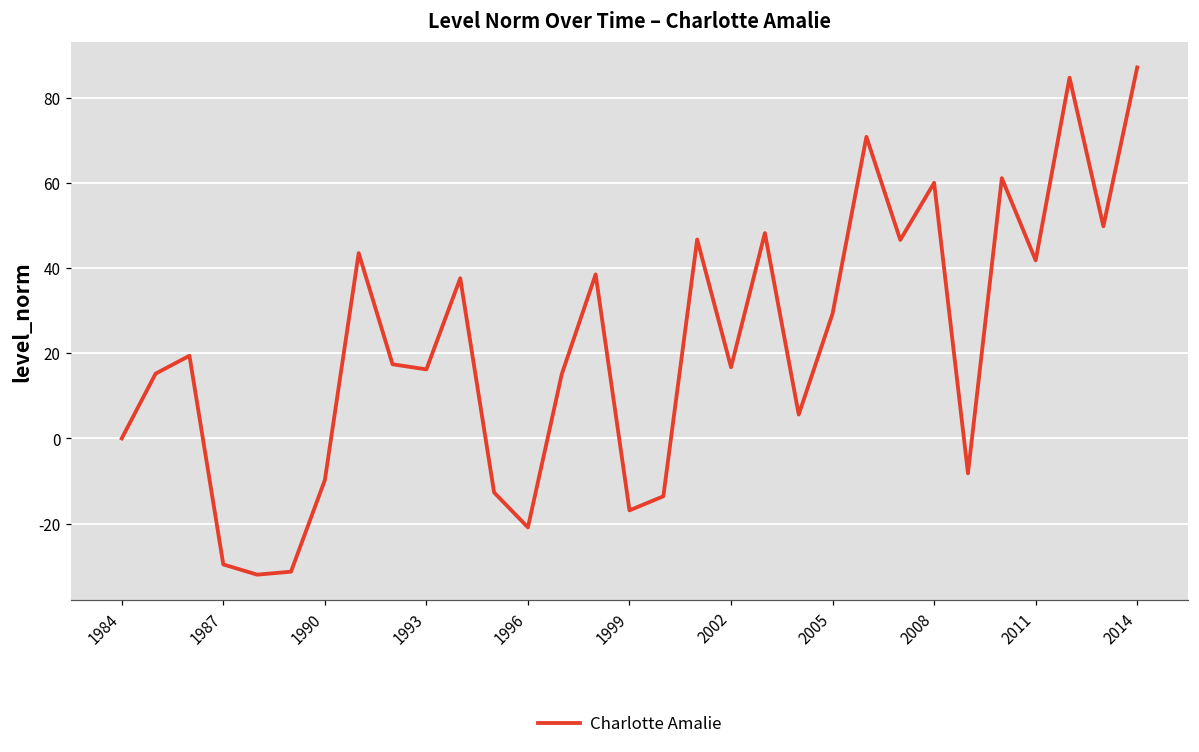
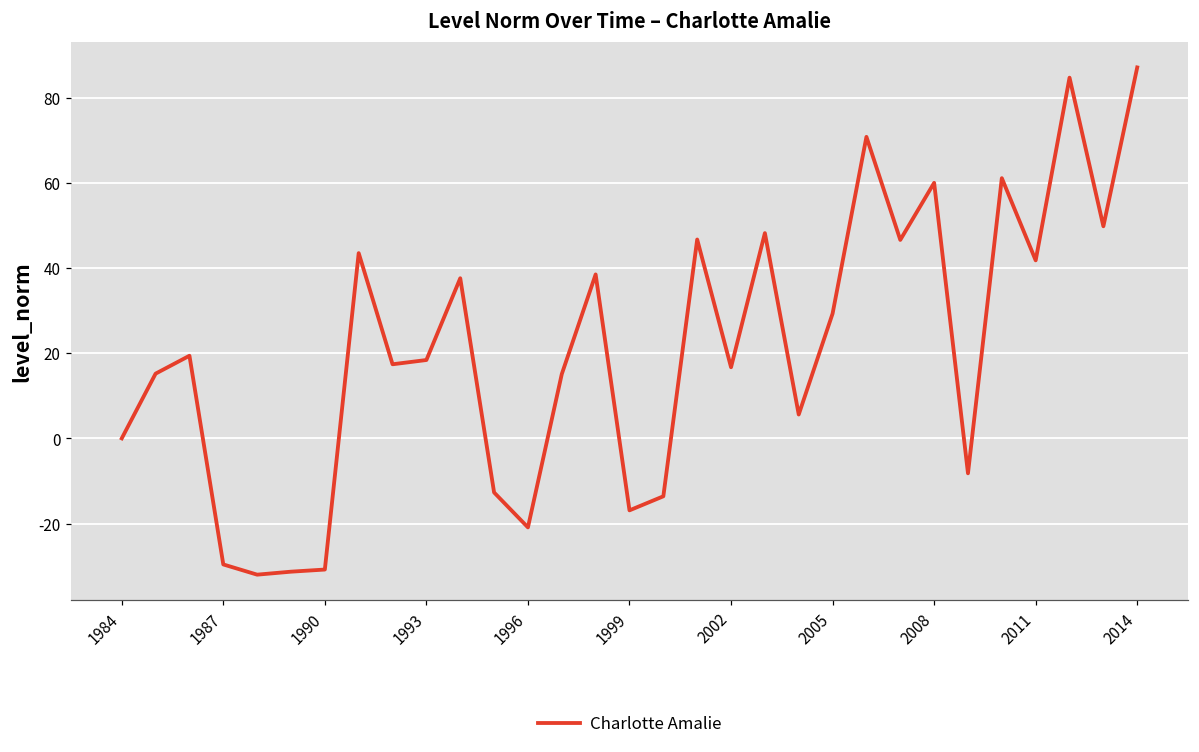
  {
    "1984": 0,
    "1987": -30,
-   "1990": -10,
-   "1993": 16,
+   "1990": -31,
+   "1993": 18,
    "1996": -21,
    "1999": -17,
    "2002": 17,
    "2005": 29,
    "2008": 60,
    "2011": 42,
    "2014": 87
  }
